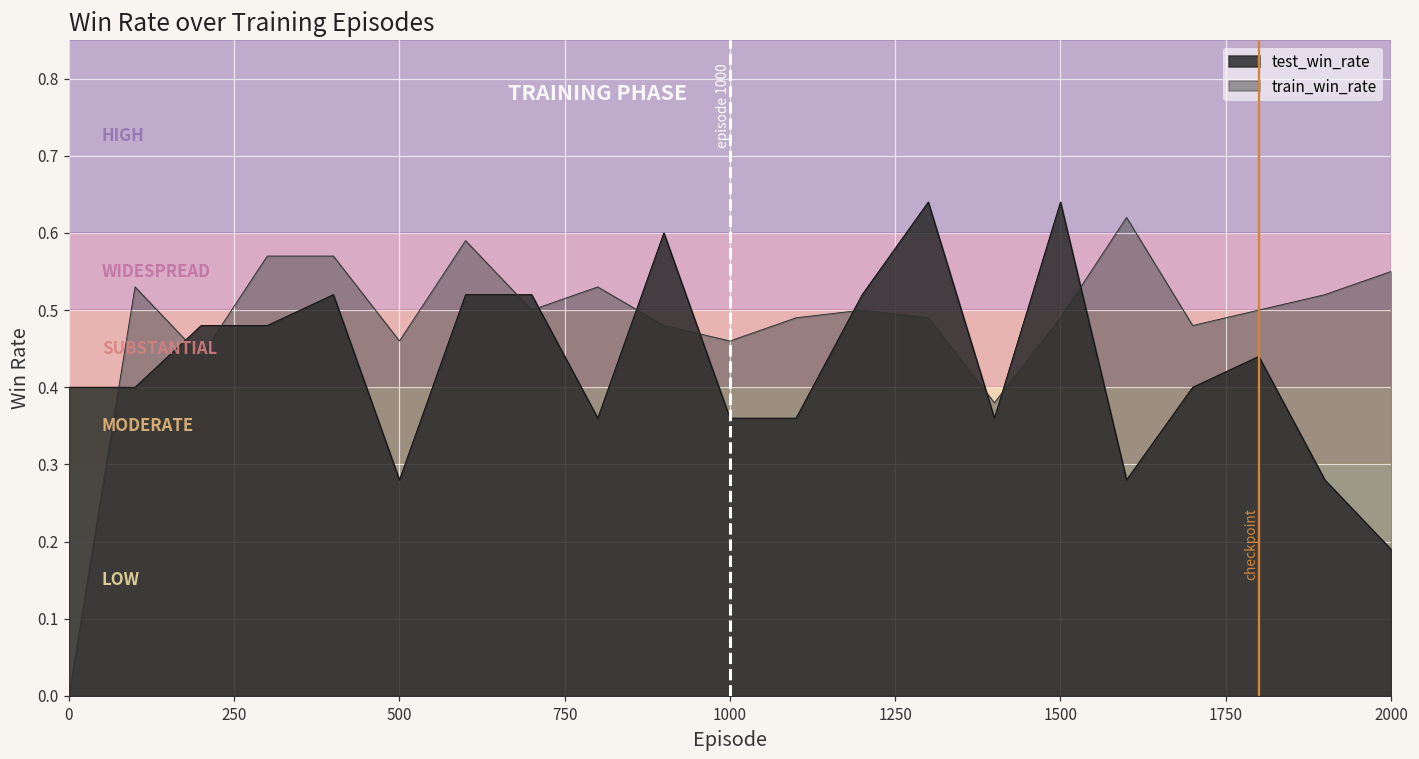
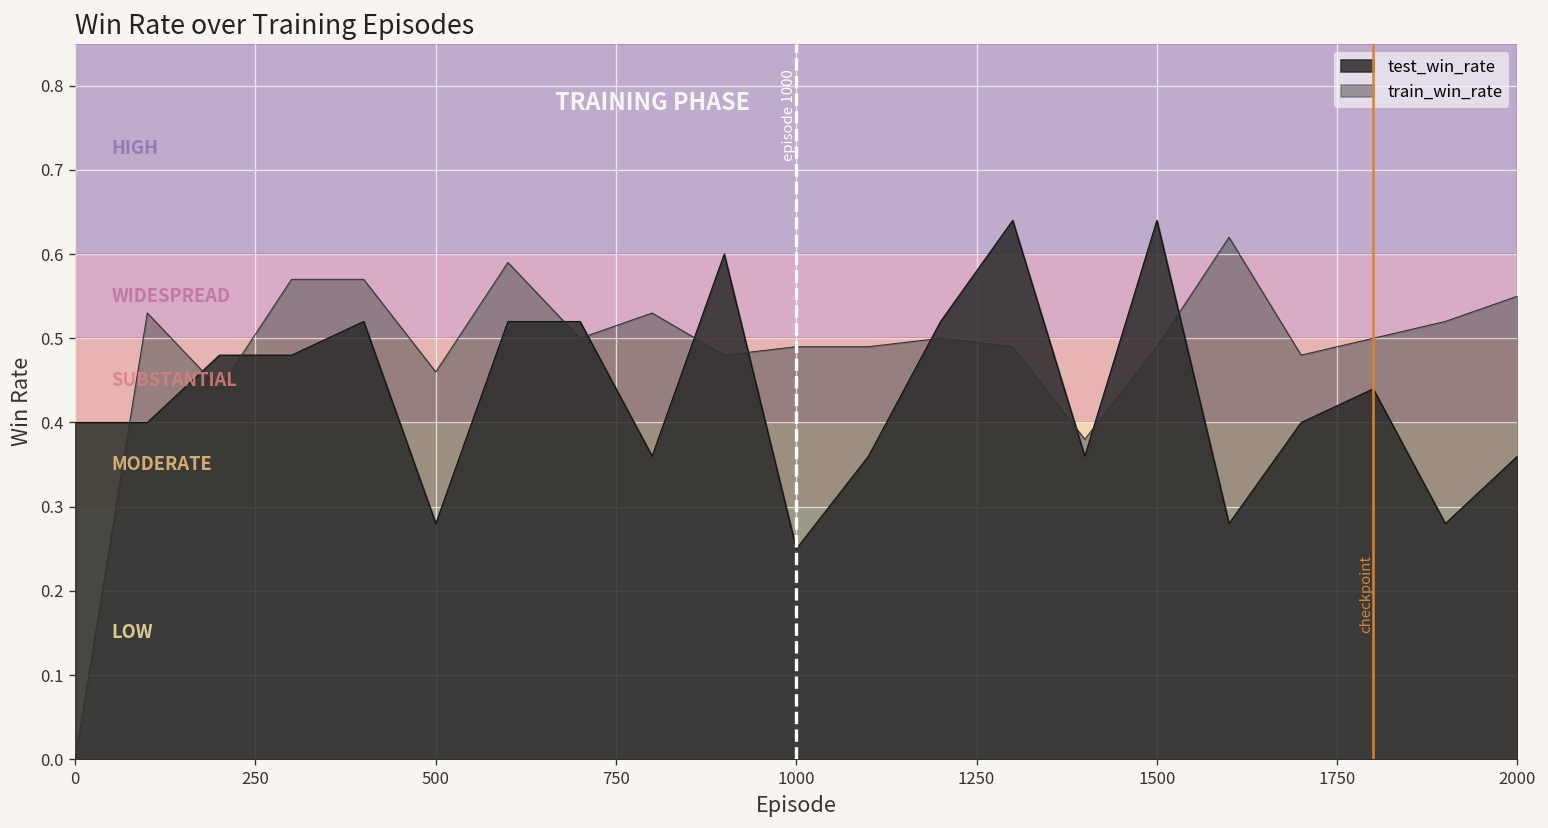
  {
    "train_win_rate": {
      "0": 0.00,
      "500": 0.46,
-     "1000": 0.46,
+     "1000": 0.49,
      "1500": 0.49,
      "2000": 0.55
    },
    "test_win_rate": {
      "0": 0.40,
      "500": 0.28,
-     "1000": 0.36,
+     "1000": 0.25,
      "1500": 0.64,
-     "2000": 0.19
+     "2000": 0.36
    }
  }
